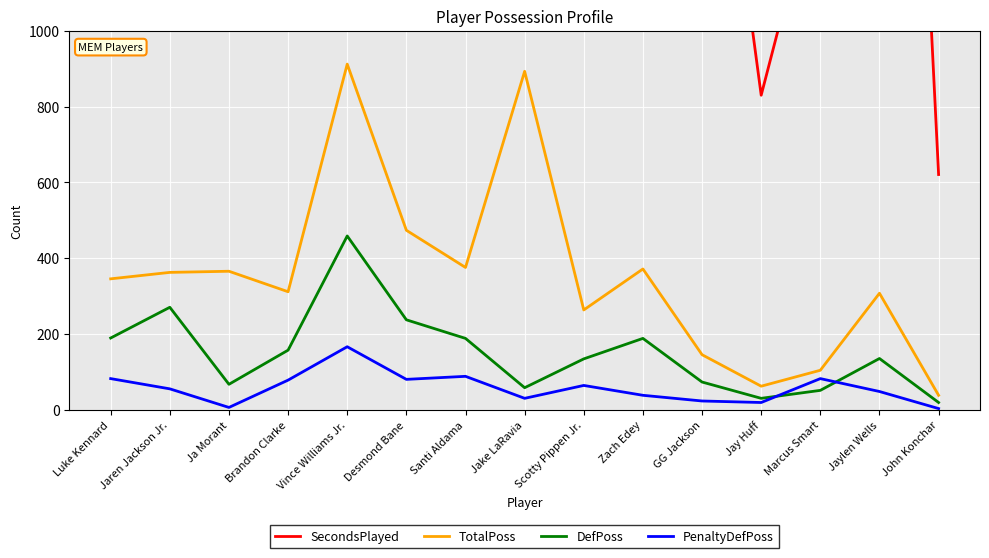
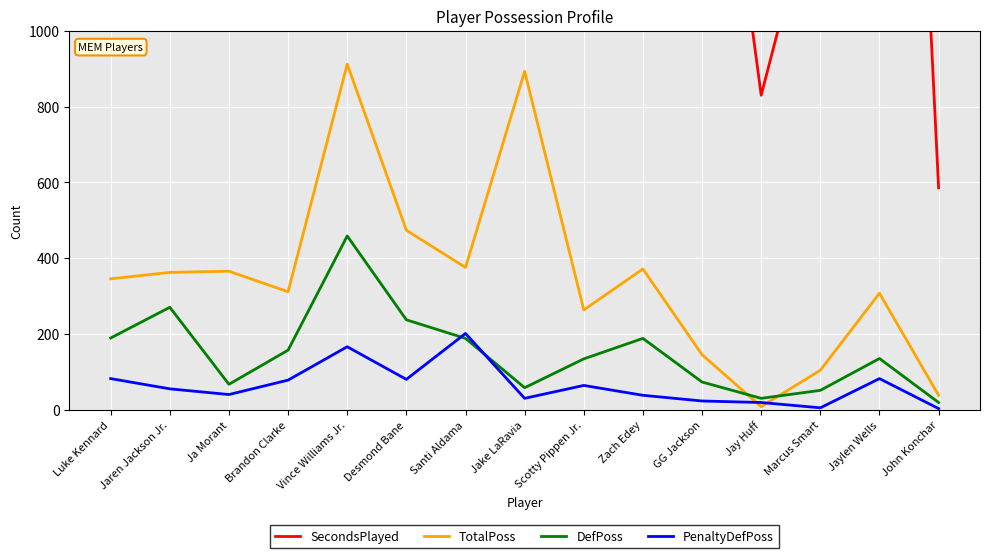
  {
    "SecondsPlayed": {
      "Jay Huff": 830,
-     "John Konchar": 620
+     "John Konchar": 590
    },
    "TotalPoss": {
      "Luke Kennard": 350,
      "Jaren Jackson Jr.": 360,
      "Ja Morant": 370,
      "Brandon Clarke": 310,
      "Vince Williams Jr.": 910,
      "Desmond Bane": 470,
      "Santi Aldama": 380,
      "Jake LaRavia": 890,
      "Scotty Pippen Jr.": 260,
      "Zach Edey": 370,
      "GG Jackson": 150,
-     "Jay Huff": 60,
+     "Jay Huff": 10,
      "Marcus Smart": 110,
      "Jaylen Wells": 310,
      "John Konchar": 40
    },
    "DefPoss": {
      "Luke Kennard": 190,
      "Jaren Jackson Jr.": 270,
      "Ja Morant": 70,
      "Brandon Clarke": 160,
      "Vince Williams Jr.": 460,
      "Desmond Bane": 240,
      "Santi Aldama": 190,
      "Jake LaRavia": 60,
      "Scotty Pippen Jr.": 140,
      "Zach Edey": 190,
      "GG Jackson": 70,
      "Jay Huff": 30,
      "Marcus Smart": 50,
      "Jaylen Wells": 140,
      "John Konchar": 20
    },
    "PenaltyDefPoss": {
      "Luke Kennard": 80,
      "Jaren Jackson Jr.": 60,
-     "Ja Morant": 10,
+     "Ja Morant": 40,
      "Brandon Clarke": 80,
      "Vince Williams Jr.": 170,
      "Desmond Bane": 80,
-     "Santi Aldama": 90,
+     "Santi Aldama": 200,
      "Jake LaRavia": 30,
      "Scotty Pippen Jr.": 70,
      "Zach Edey": 40,
      "GG Jackson": 20,
      "Jay Huff": 20,
-     "Marcus Smart": 80,
-     "Jaylen Wells": 50,
+     "Marcus Smart": 10,
+     "Jaylen Wells": 80,
      "John Konchar": 0
    }
  }
